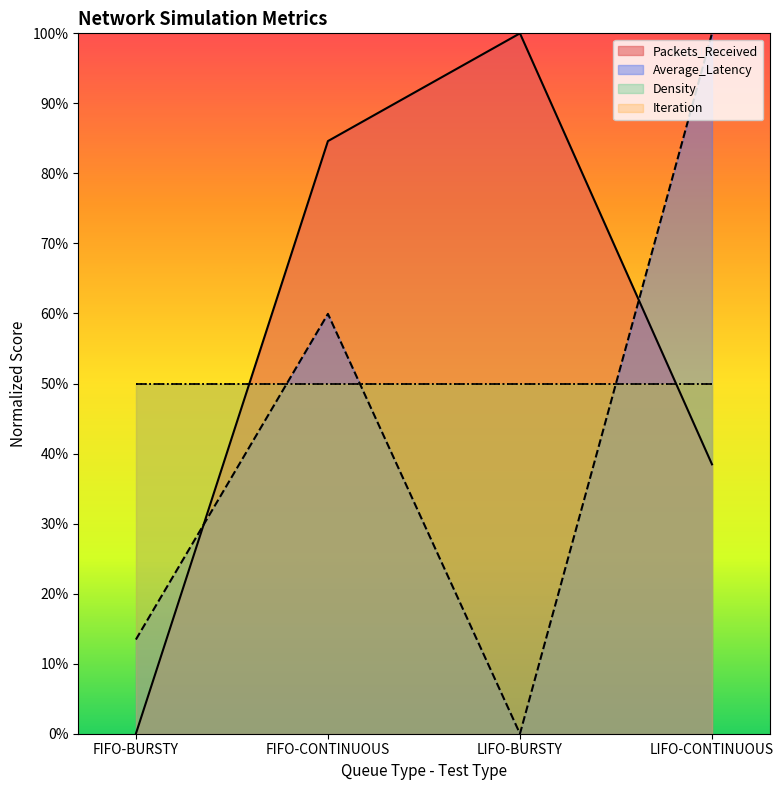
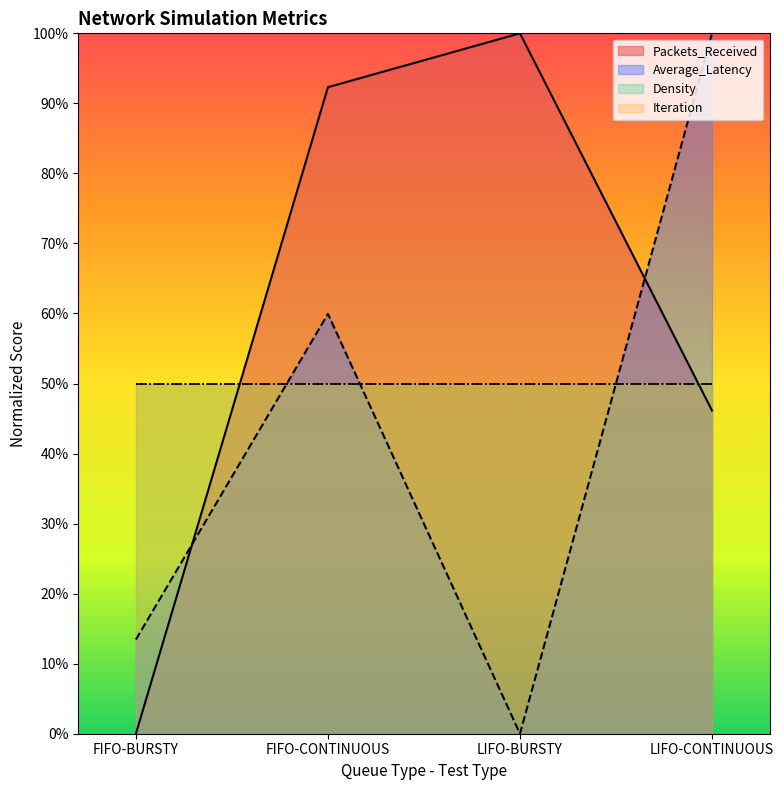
  {
    "Packets_Received": {
      "FIFO-BURSTY": "0%",
-     "FIFO-CONTINUOUS": "85%",
+     "FIFO-CONTINUOUS": "92%",
      "LIFO-BURSTY": "100%",
-     "LIFO-CONTINUOUS": "38%"
+     "LIFO-CONTINUOUS": "46%"
    },
    "Average_Latency": {
      "FIFO-BURSTY": "13%",
      "FIFO-CONTINUOUS": "60%",
      "LIFO-BURSTY": "0%",
      "LIFO-CONTINUOUS": "100%"
    },
    "Iteration": {
      "FIFO-BURSTY": "50%",
      "FIFO-CONTINUOUS": "50%",
      "LIFO-BURSTY": "50%",
      "LIFO-CONTINUOUS": "50%"
    }
  }
